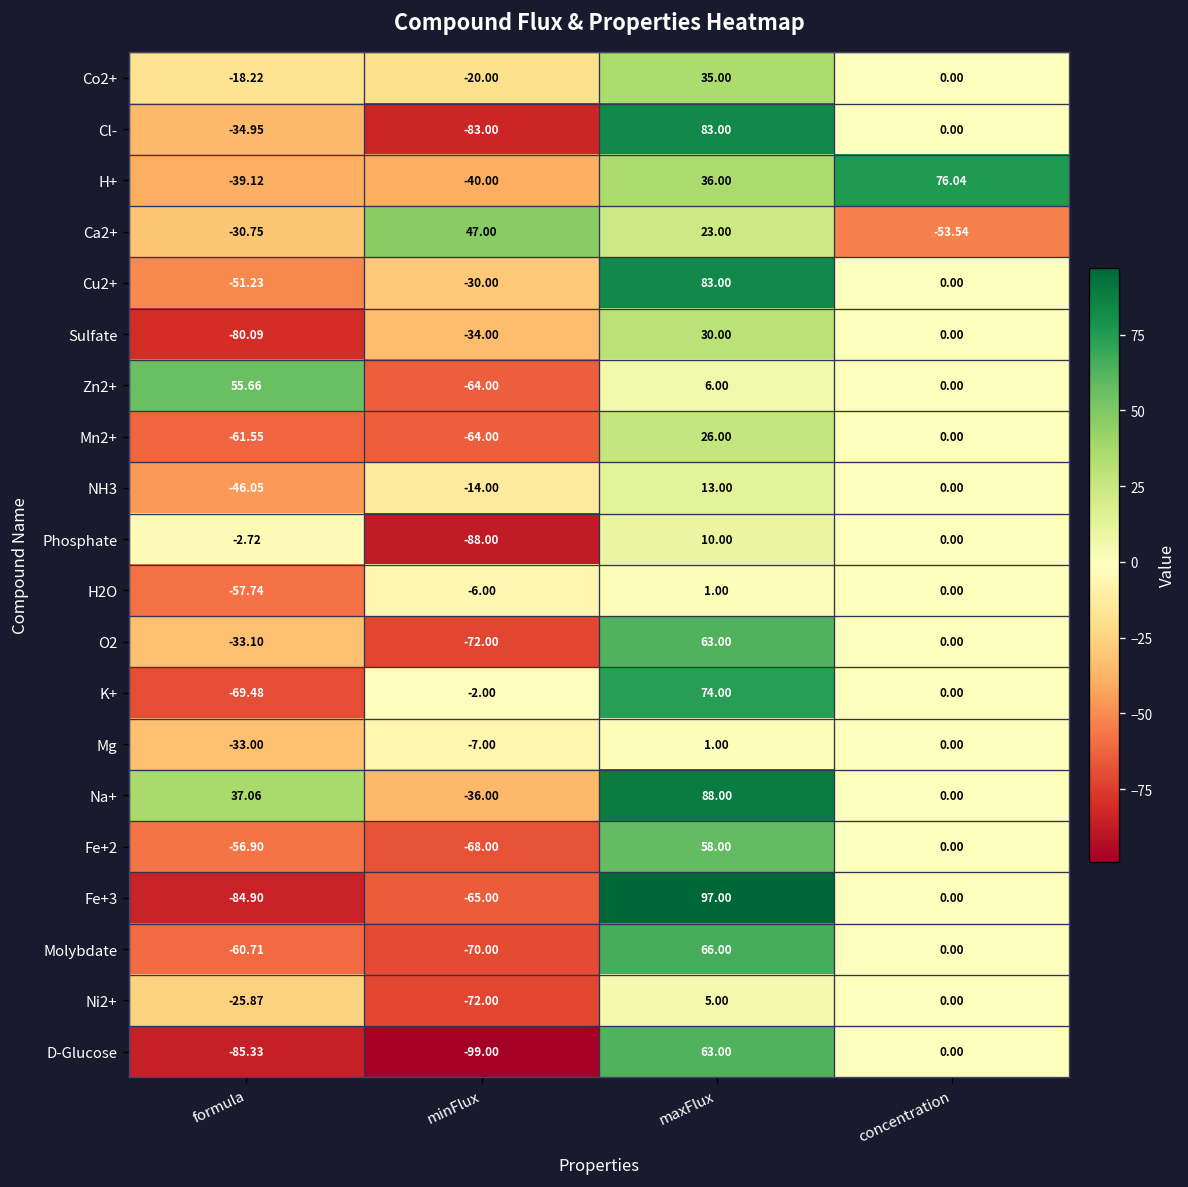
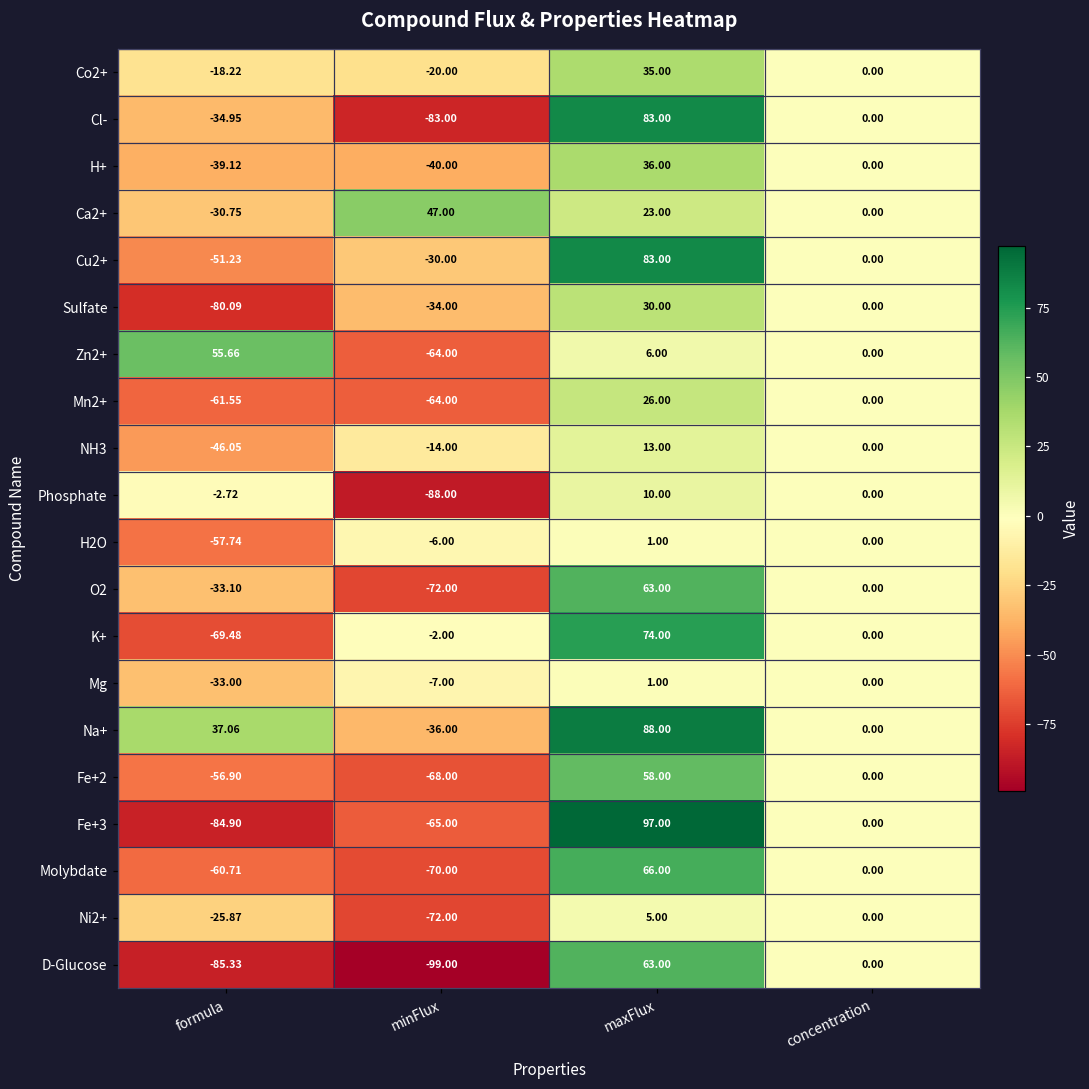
  {
    "Co2+": {
      "formula": -18.22,
      "minFlux": -20.00,
      "maxFlux": 35.00,
      "concentration": 0.00
    },
    "Cl-": {
      "formula": -34.95,
      "minFlux": -83.00,
      "maxFlux": 83.00,
      "concentration": 0.00
    },
    "H+": {
      "formula": -39.12,
      "minFlux": -40.00,
      "maxFlux": 36.00,
-     "concentration": 76.04
+     "concentration": 0.00
    },
    "Ca2+": {
      "formula": -30.75,
      "minFlux": 47.00,
      "maxFlux": 23.00,
-     "concentration": -53.54
+     "concentration": 0.00
    },
    "Cu2+": {
      "formula": -51.23,
      "minFlux": -30.00,
      "maxFlux": 83.00,
      "concentration": 0.00
    },
    "Sulfate": {
      "formula": -80.09,
      "minFlux": -34.00,
      "maxFlux": 30.00,
      "concentration": 0.00
    },
    "Zn2+": {
      "formula": 55.66,
      "minFlux": -64.00,
      "maxFlux": 6.00,
      "concentration": 0.00
    },
    "Mn2+": {
      "formula": -61.55,
      "minFlux": -64.00,
      "maxFlux": 26.00,
      "concentration": 0.00
    },
    "NH3": {
      "formula": -46.05,
      "minFlux": -14.00,
      "maxFlux": 13.00,
      "concentration": 0.00
    },
    "Phosphate": {
      "formula": -2.72,
      "minFlux": -88.00,
      "maxFlux": 10.00,
      "concentration": 0.00
    },
    "H2O": {
      "formula": -57.74,
      "minFlux": -6.00,
      "maxFlux": 1.00,
      "concentration": 0.00
    },
    "O2": {
      "formula": -33.10,
      "minFlux": -72.00,
      "maxFlux": 63.00,
      "concentration": 0.00
    },
    "K+": {
      "formula": -69.48,
      "minFlux": -2.00,
      "maxFlux": 74.00,
      "concentration": 0.00
    },
    "Mg": {
      "formula": -33.00,
      "minFlux": -7.00,
      "maxFlux": 1.00,
      "concentration": 0.00
    },
    "Na+": {
      "formula": 37.06,
      "minFlux": -36.00,
      "maxFlux": 88.00,
      "concentration": 0.00
    },
    "Fe+2": {
      "formula": -56.90,
      "minFlux": -68.00,
      "maxFlux": 58.00,
      "concentration": 0.00
    },
    "Fe+3": {
      "formula": -84.90,
      "minFlux": -65.00,
      "maxFlux": 97.00,
      "concentration": 0.00
    },
    "Molybdate": {
      "formula": -60.71,
      "minFlux": -70.00,
      "maxFlux": 66.00,
      "concentration": 0.00
    },
    "Ni2+": {
      "formula": -25.87,
      "minFlux": -72.00,
      "maxFlux": 5.00,
      "concentration": 0.00
    },
    "D-Glucose": {
      "formula": -85.33,
      "minFlux": -99.00,
      "maxFlux": 63.00,
      "concentration": 0.00
    }
  }
